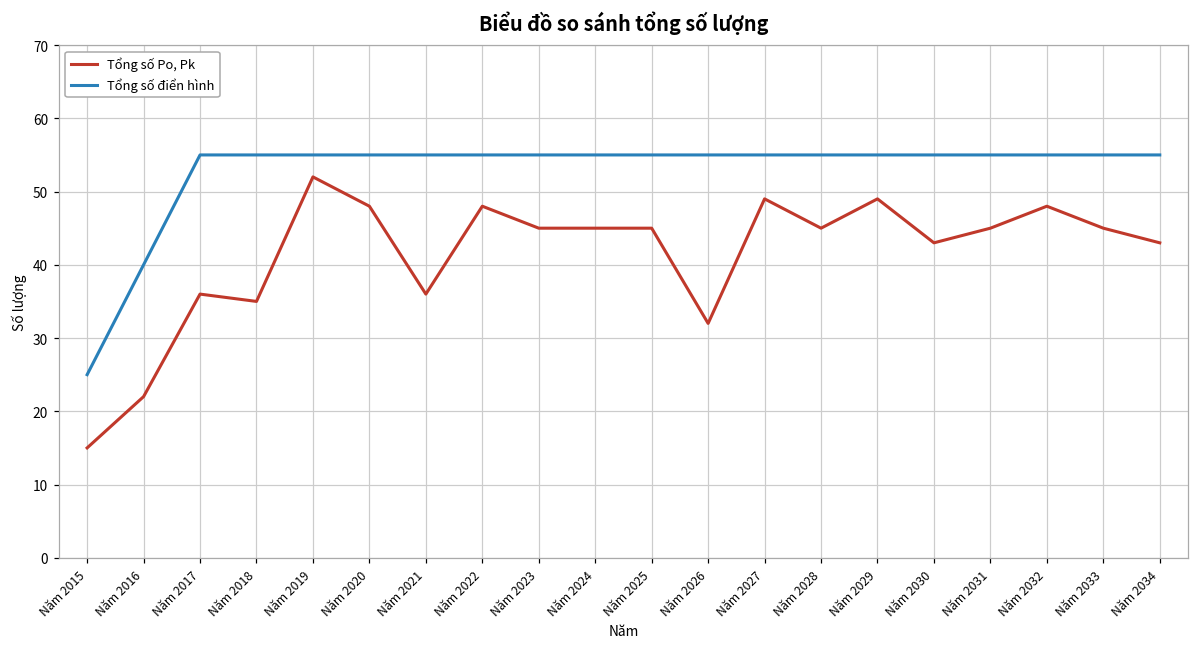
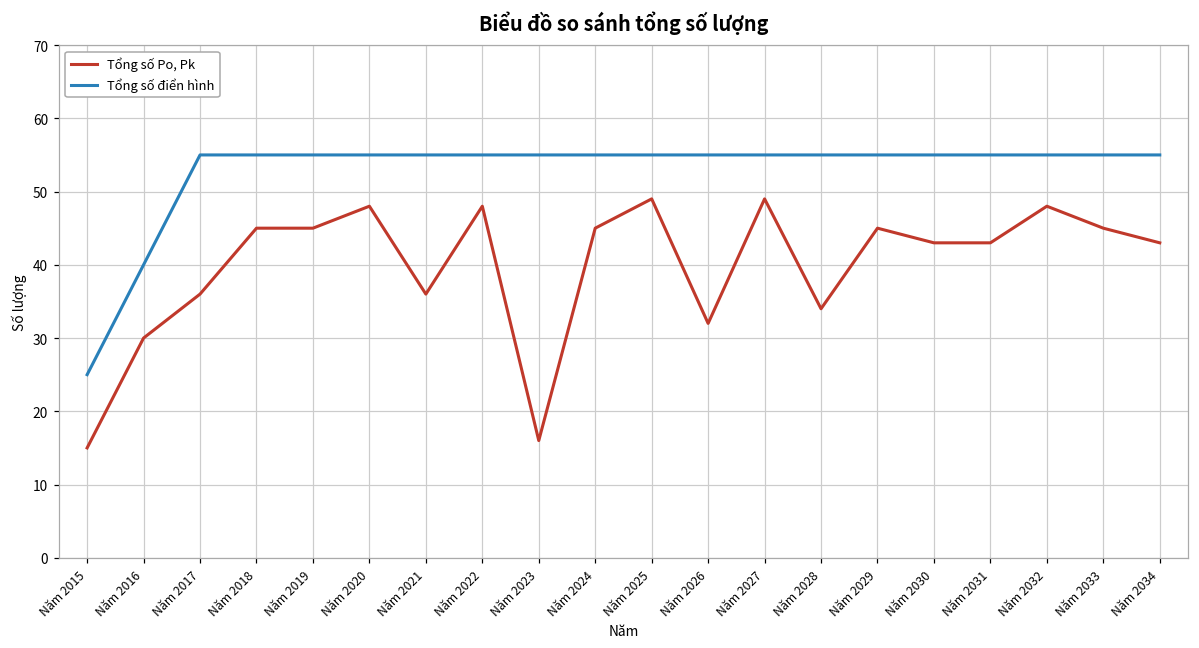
  {
    "Tổng số Po, Pk": {
      "Năm 2015": 15,
-     "Năm 2016": 22,
+     "Năm 2016": 30,
      "Năm 2017": 36,
-     "Năm 2018": 35,
-     "Năm 2019": 52,
+     "Năm 2018": 45,
+     "Năm 2019": 45,
      "Năm 2020": 48,
      "Năm 2021": 36,
      "Năm 2022": 48,
-     "Năm 2023": 45,
+     "Năm 2023": 16,
      "Năm 2024": 45,
-     "Năm 2025": 45,
+     "Năm 2025": 49,
      "Năm 2026": 32,
      "Năm 2027": 49,
-     "Năm 2028": 45,
-     "Năm 2029": 49,
+     "Năm 2028": 34,
+     "Năm 2029": 45,
      "Năm 2030": 43,
-     "Năm 2031": 45,
+     "Năm 2031": 43,
      "Năm 2032": 48,
      "Năm 2033": 45,
      "Năm 2034": 43
    },
    "Tổng số điển hình": {
      "Năm 2015": 25,
      "Năm 2016": 40,
      "Năm 2017": 55,
      "Năm 2018": 55,
      "Năm 2019": 55,
      "Năm 2020": 55,
      "Năm 2021": 55,
      "Năm 2022": 55,
      "Năm 2023": 55,
      "Năm 2024": 55,
      "Năm 2025": 55,
      "Năm 2026": 55,
      "Năm 2027": 55,
      "Năm 2028": 55,
      "Năm 2029": 55,
      "Năm 2030": 55,
      "Năm 2031": 55,
      "Năm 2032": 55,
      "Năm 2033": 55,
      "Năm 2034": 55
    }
  }
